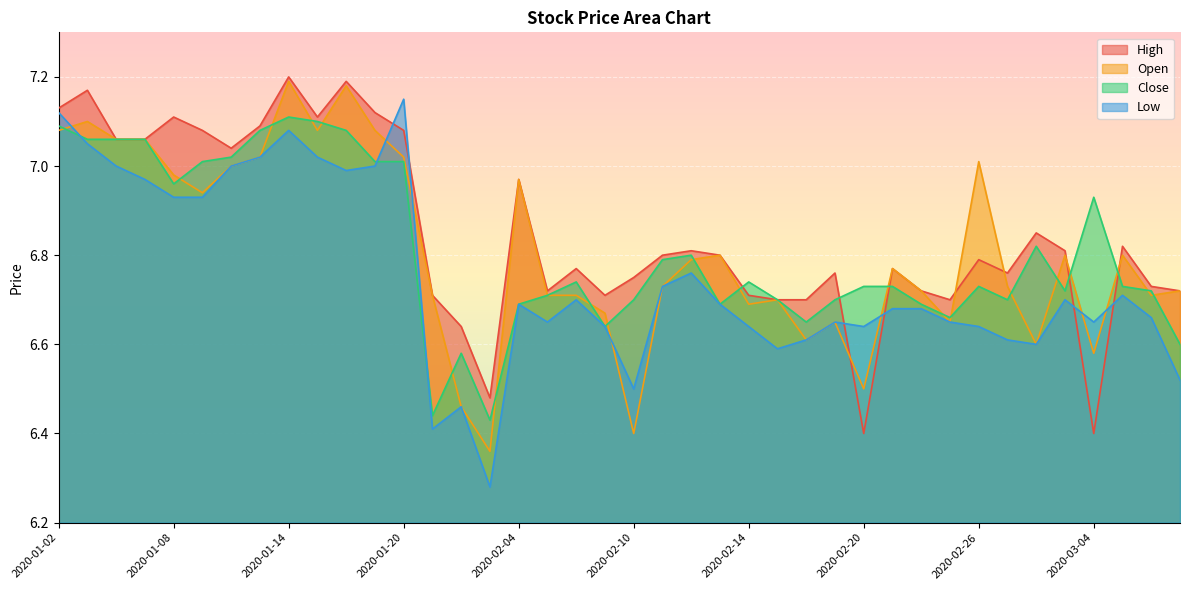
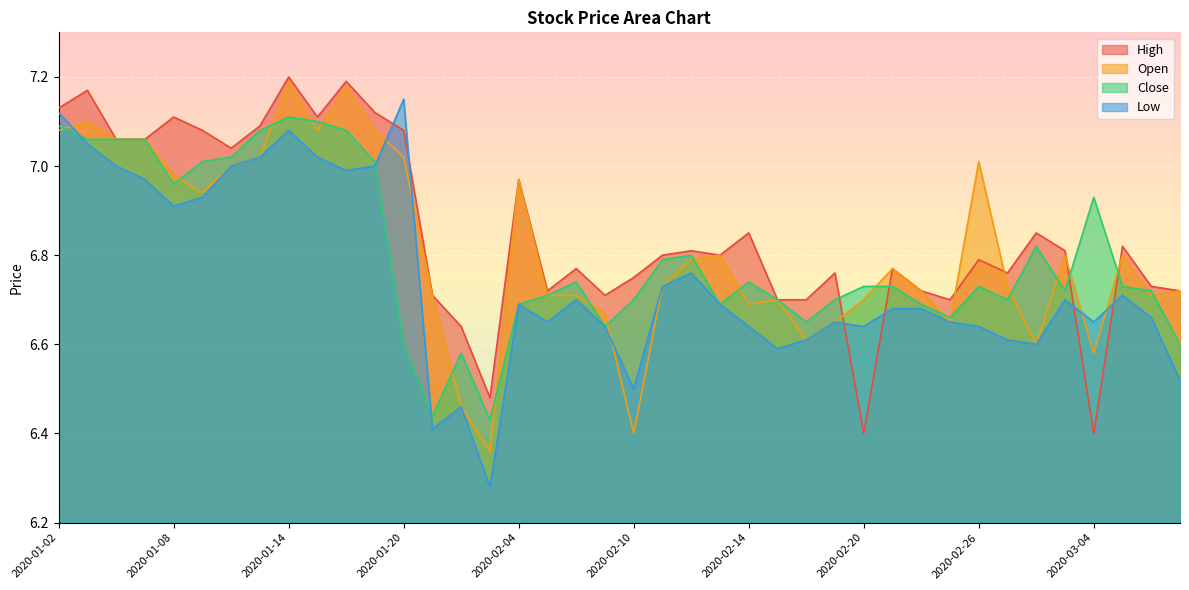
  {
    "High": {
      "2020-01-02": 7.13,
      "2020-01-08": 7.11,
      "2020-01-14": 7.20,
      "2020-01-20": 7.08,
      "2020-02-10": 6.75,
-     "2020-02-14": 6.71,
+     "2020-02-14": 6.85,
      "2020-02-20": 6.40,
      "2020-02-26": 6.79,
      "2020-03-04": 6.40
    },
    "Open": {
      "2020-01-02": 7.08,
      "2020-01-08": 6.98,
      "2020-01-14": 7.19,
      "2020-01-20": 7.02,
      "2020-02-10": 6.4,
      "2020-02-14": 6.69,
-     "2020-02-20": 6.5,
+     "2020-02-20": 6.7,
      "2020-02-26": 7.01,
      "2020-03-04": 6.58
    },
    "Close": {
      "2020-01-02": 7.09,
      "2020-01-08": 6.96,
      "2020-01-14": 7.11,
-     "2020-01-20": 7.01,
+     "2020-01-20": 6.60,
      "2020-02-10": 6.70,
      "2020-02-14": 6.74,
      "2020-02-20": 6.73,
      "2020-02-26": 6.73,
      "2020-03-04": 6.93
    },
    "Low": {
      "2020-01-02": 7.12,
-     "2020-01-08": 6.93,
+     "2020-01-08": 6.91,
      "2020-01-14": 7.08,
      "2020-01-20": 7.15,
      "2020-02-10": 6.50,
      "2020-02-14": 6.64,
      "2020-02-20": 6.64,
      "2020-02-26": 6.64,
      "2020-03-04": 6.65
    }
  }
